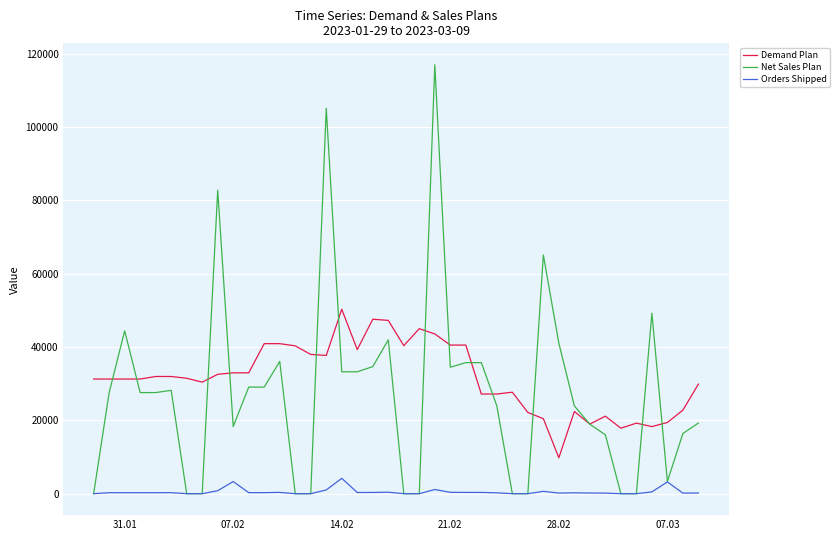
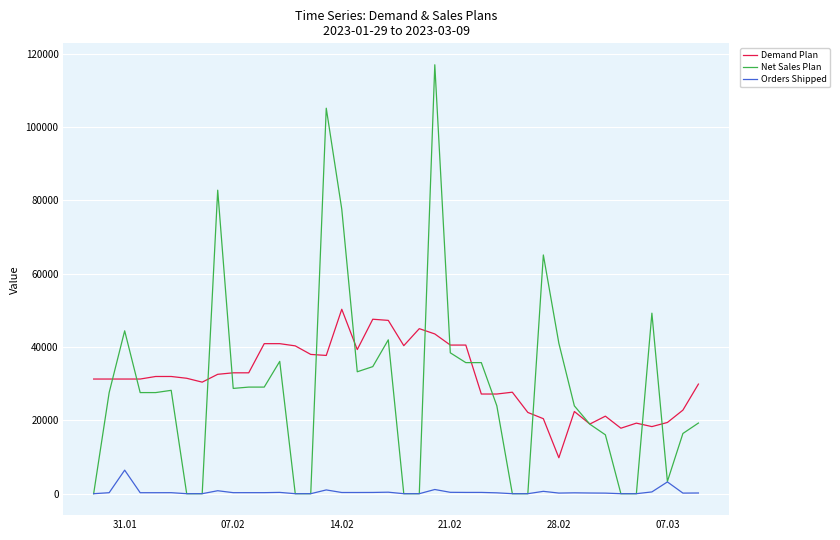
  {
    "Demand Plan": {
      "31.01": 31000,
      "07.02": 33000,
      "14.02": 50000,
      "21.02": 41000,
      "28.02": 10000,
      "07.03": 19000
    },
    "Net Sales Plan": {
      "31.01": 44000,
-     "07.02": 18000,
-     "14.02": 33000,
-     "21.02": 34000,
+     "07.02": 29000,
+     "14.02": 78000,
+     "21.02": 38000,
      "28.02": 41000
    },
    "Orders Shipped": {
-     "31.01": 0,
-     "07.02": 3000,
-     "14.02": 4000,
+     "31.01": 6000,
+     "07.02": 0,
+     "14.02": 0,
      "21.02": 0,
      "28.02": 0
    }
  }
